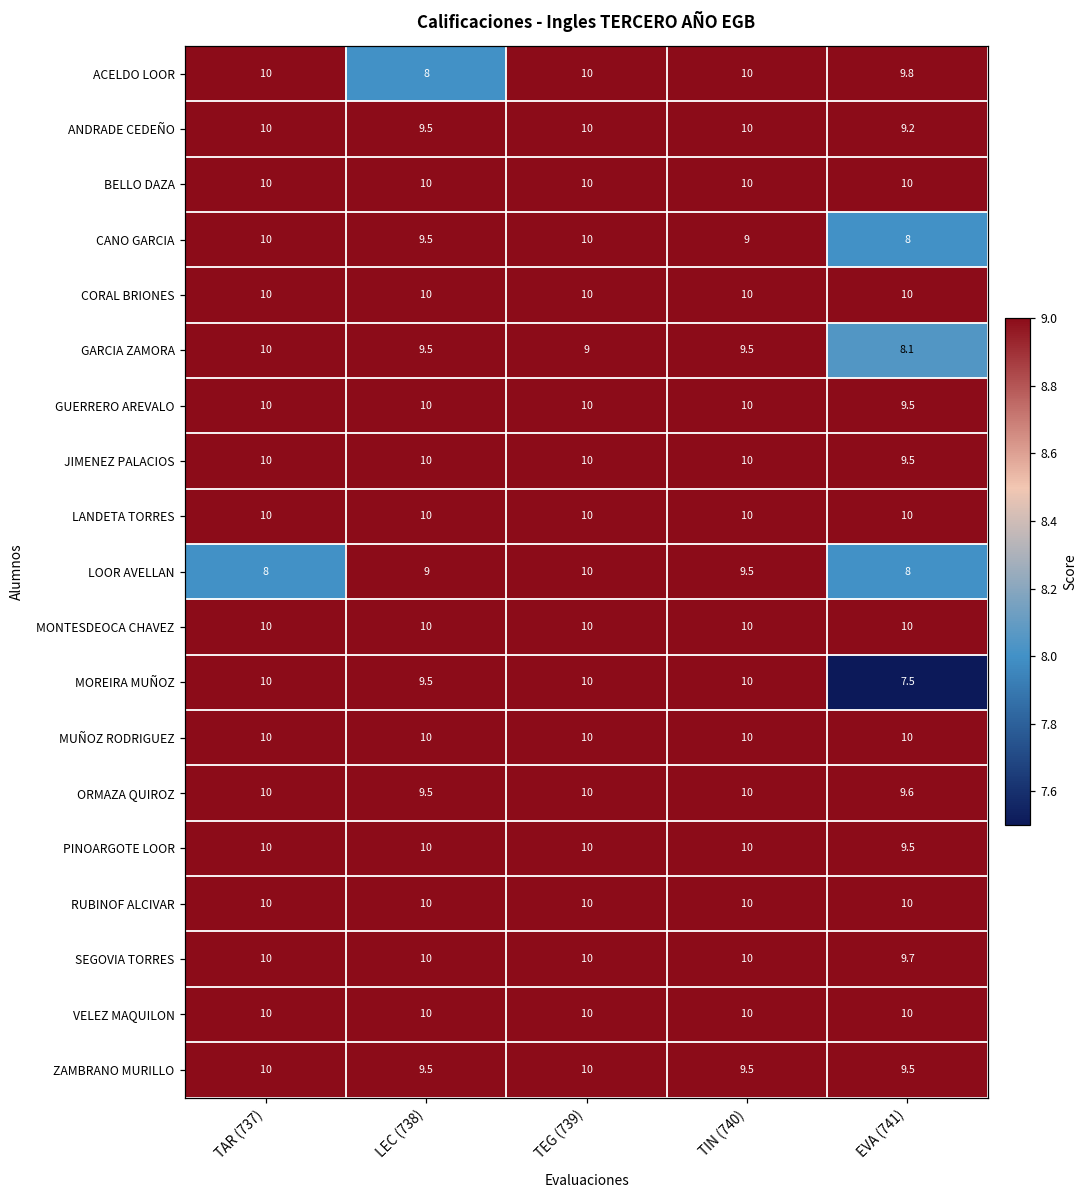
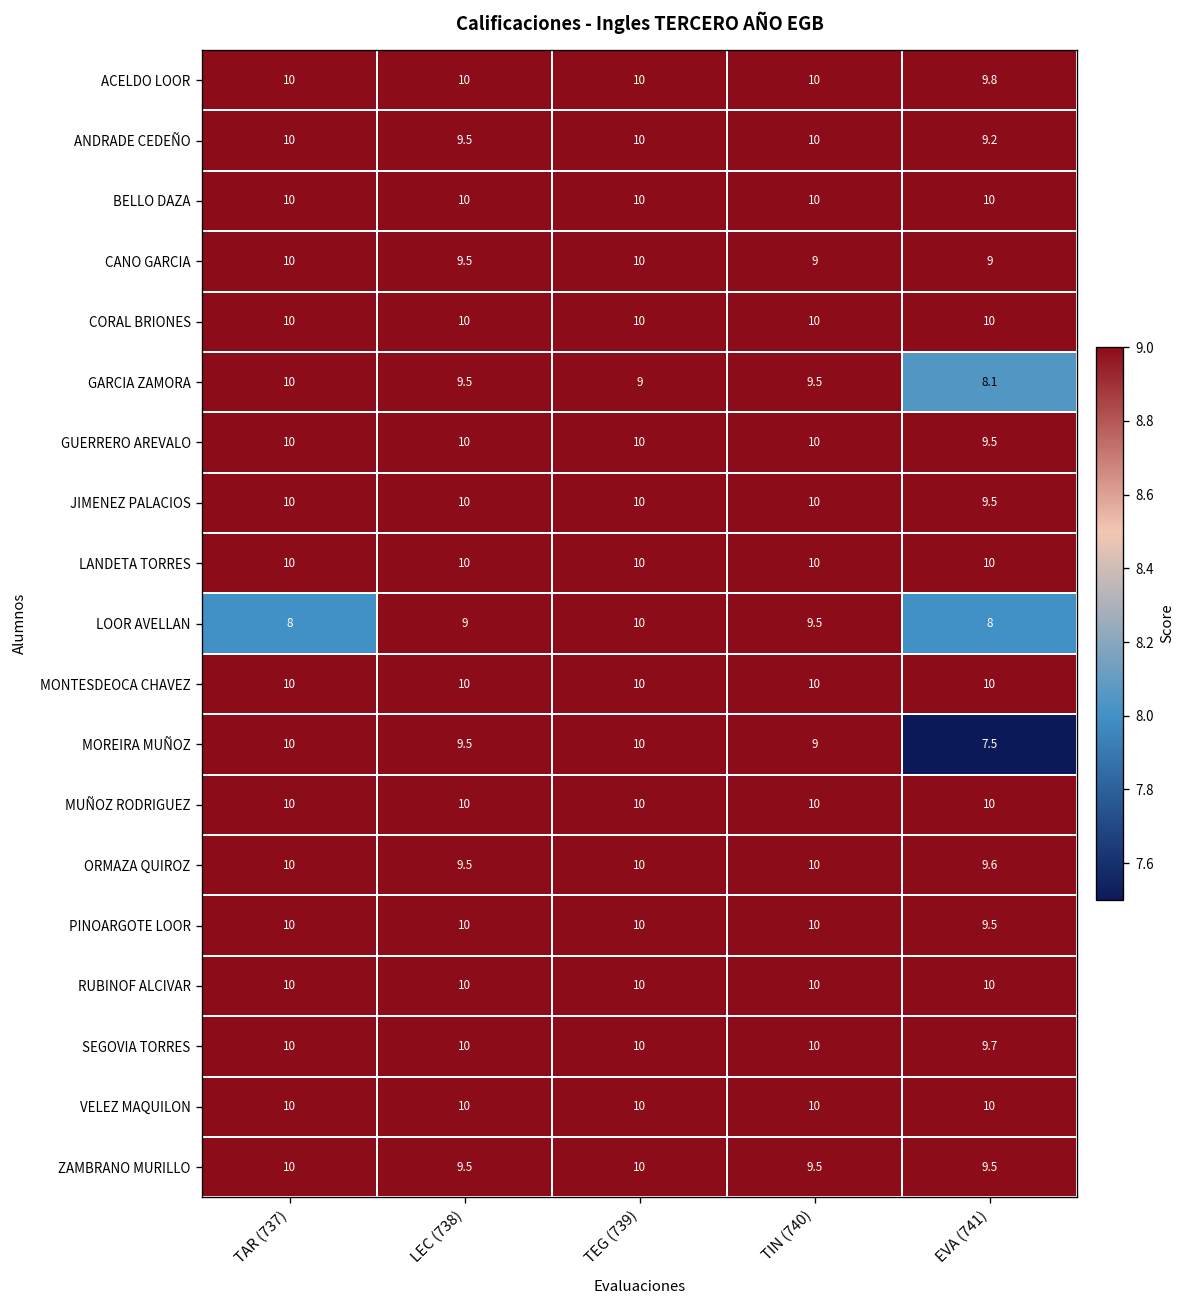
  {
    "ACELDO LOOR": {
      "TAR (737)": 10,
-     "LEC (738)": 8,
+     "LEC (738)": 10,
      "TEG (739)": 10,
      "TIN (740)": 10,
      "EVA (741)": 9.8
    },
    "ANDRADE CEDEÑO": {
      "TAR (737)": 10,
      "LEC (738)": 9.5,
      "TEG (739)": 10,
      "TIN (740)": 10,
      "EVA (741)": 9.2
    },
    "BELLO DAZA": {
      "TAR (737)": 10,
      "LEC (738)": 10,
      "TEG (739)": 10,
      "TIN (740)": 10,
      "EVA (741)": 10
    },
    "CANO GARCIA": {
      "TAR (737)": 10,
      "LEC (738)": 9.5,
      "TEG (739)": 10,
      "TIN (740)": 9,
-     "EVA (741)": 8
+     "EVA (741)": 9
    },
    "CORAL BRIONES": {
      "TAR (737)": 10,
      "LEC (738)": 10,
      "TEG (739)": 10,
      "TIN (740)": 10,
      "EVA (741)": 10
    },
    "GARCIA ZAMORA": {
      "TAR (737)": 10,
      "LEC (738)": 9.5,
      "TEG (739)": 9,
      "TIN (740)": 9.5,
      "EVA (741)": 8.1
    },
    "GUERRERO AREVALO": {
      "TAR (737)": 10,
      "LEC (738)": 10,
      "TEG (739)": 10,
      "TIN (740)": 10,
      "EVA (741)": 9.5
    },
    "JIMENEZ PALACIOS": {
      "TAR (737)": 10,
      "LEC (738)": 10,
      "TEG (739)": 10,
      "TIN (740)": 10,
      "EVA (741)": 9.5
    },
    "LANDETA TORRES": {
      "TAR (737)": 10,
      "LEC (738)": 10,
      "TEG (739)": 10,
      "TIN (740)": 10,
      "EVA (741)": 10
    },
    "LOOR AVELLAN": {
      "TAR (737)": 8,
      "LEC (738)": 9,
      "TEG (739)": 10,
      "TIN (740)": 9.5,
      "EVA (741)": 8
    },
    "MONTESDEOCA CHAVEZ": {
      "TAR (737)": 10,
      "LEC (738)": 10,
      "TEG (739)": 10,
      "TIN (740)": 10,
      "EVA (741)": 10
    },
    "MOREIRA MUÑOZ": {
      "TAR (737)": 10,
      "LEC (738)": 9.5,
      "TEG (739)": 10,
-     "TIN (740)": 10,
+     "TIN (740)": 9,
      "EVA (741)": 7.5
    },
    "MUÑOZ RODRIGUEZ": {
      "TAR (737)": 10,
      "LEC (738)": 10,
      "TEG (739)": 10,
      "TIN (740)": 10,
      "EVA (741)": 10
    },
    "ORMAZA QUIROZ": {
      "TAR (737)": 10,
      "LEC (738)": 9.5,
      "TEG (739)": 10,
      "TIN (740)": 10,
      "EVA (741)": 9.6
    },
    "PINOARGOTE LOOR": {
      "TAR (737)": 10,
      "LEC (738)": 10,
      "TEG (739)": 10,
      "TIN (740)": 10,
      "EVA (741)": 9.5
    },
    "RUBINOF ALCIVAR": {
      "TAR (737)": 10,
      "LEC (738)": 10,
      "TEG (739)": 10,
      "TIN (740)": 10,
      "EVA (741)": 10
    },
    "SEGOVIA TORRES": {
      "TAR (737)": 10,
      "LEC (738)": 10,
      "TEG (739)": 10,
      "TIN (740)": 10,
      "EVA (741)": 9.7
    },
    "VELEZ MAQUILON": {
      "TAR (737)": 10,
      "LEC (738)": 10,
      "TEG (739)": 10,
      "TIN (740)": 10,
      "EVA (741)": 10
    },
    "ZAMBRANO MURILLO": {
      "TAR (737)": 10,
      "LEC (738)": 9.5,
      "TEG (739)": 10,
      "TIN (740)": 9.5,
      "EVA (741)": 9.5
    }
  }
